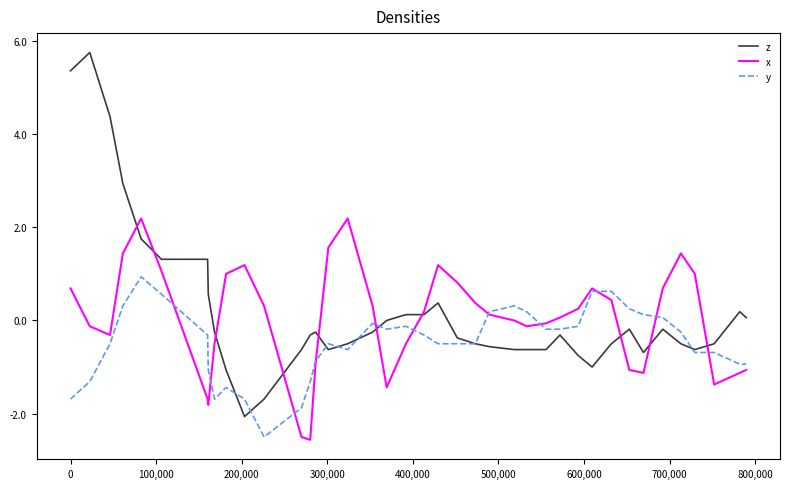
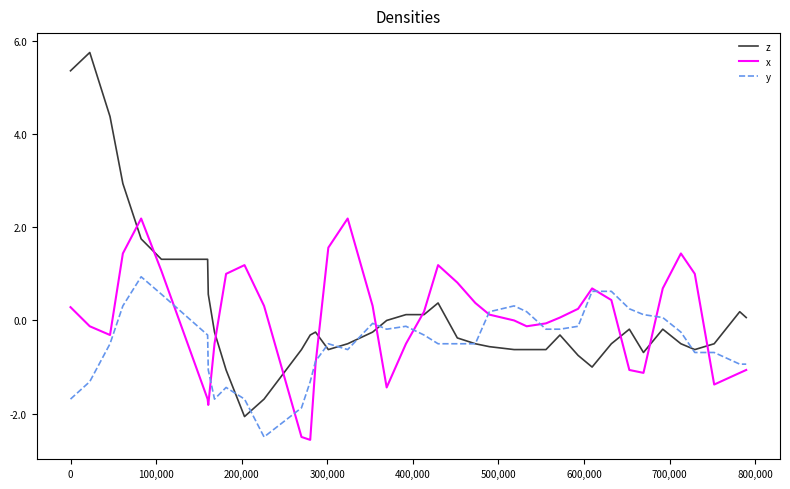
  {
    "z": {
      "0": 5.4
    },
    "x": {
-     "0": 0.7
+     "0": 0.3
    },
    "y": {
      "0": -1.7
    }
  }
